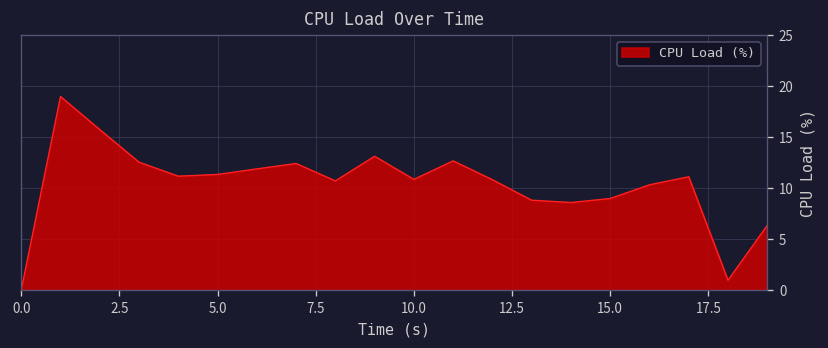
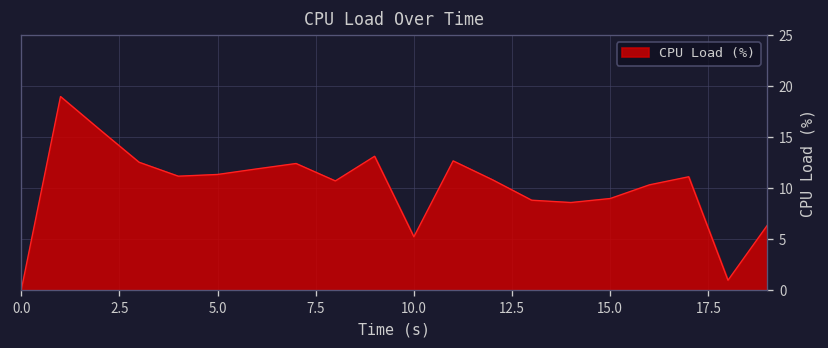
  {
    "0.0": 0,
    "5.0": 11,
-   "10.0": 11,
+   "10.0": 5,
    "15.0": 9
  }
